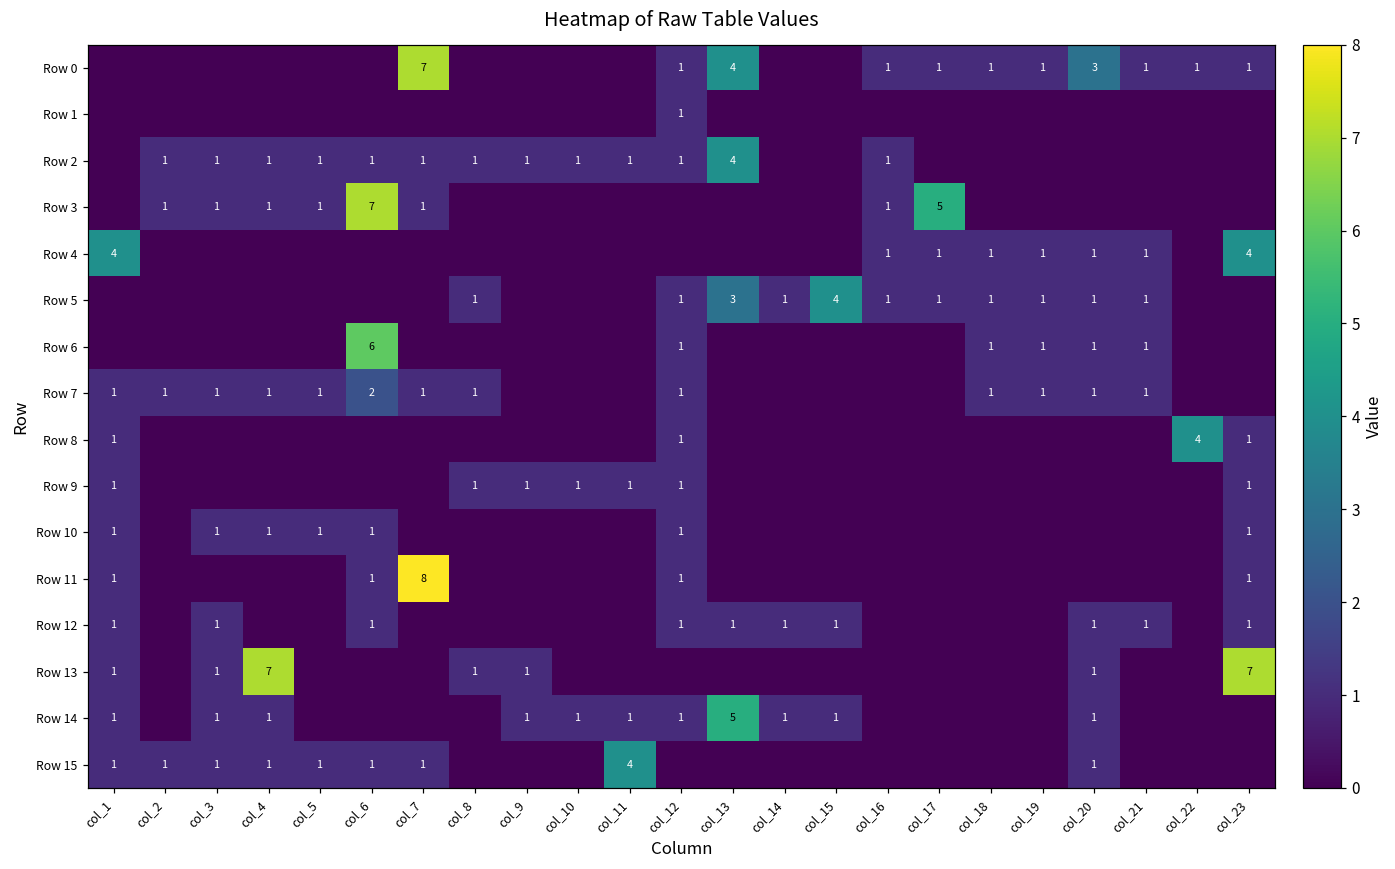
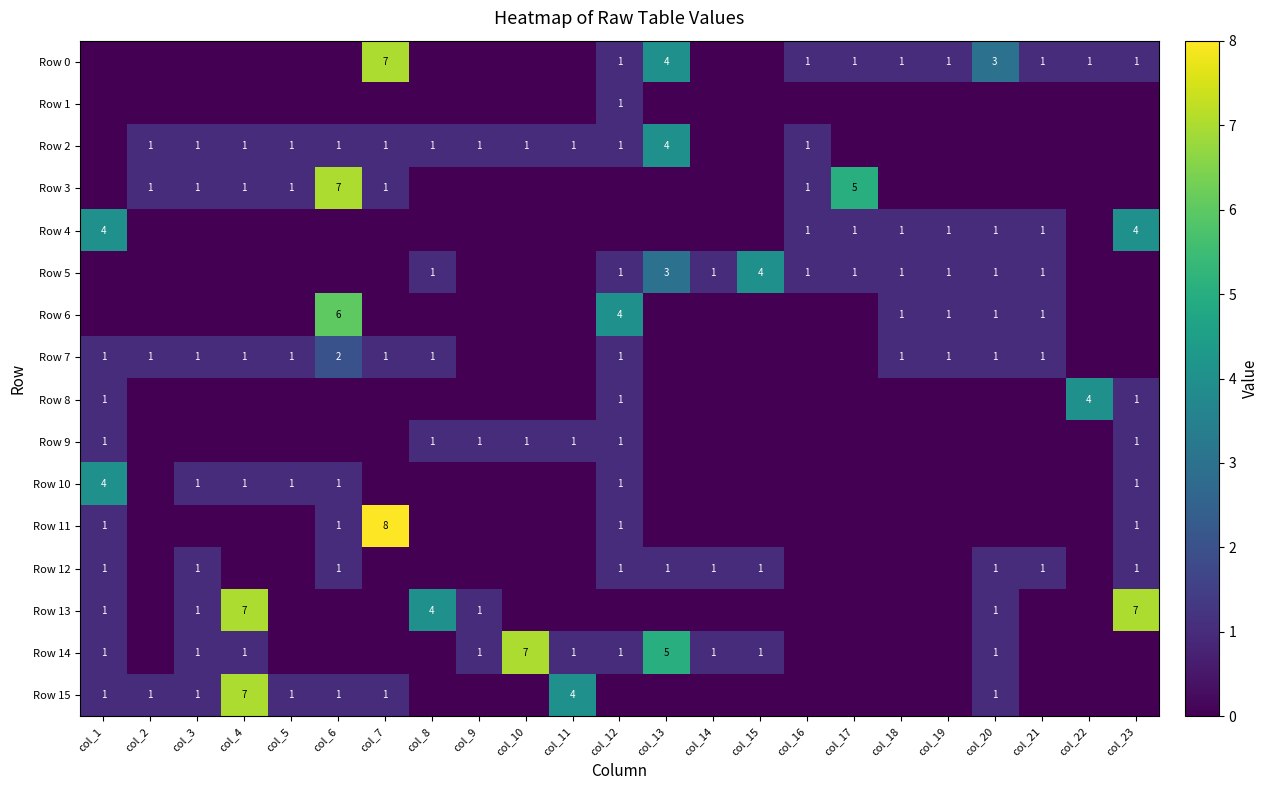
  {
    "Row 0": {
      "col_7": 7,
      "col_12": 1,
      "col_13": 4,
      "col_16": 1,
      "col_17": 1,
      "col_18": 1,
      "col_19": 1,
      "col_20": 3,
      "col_21": 1,
      "col_22": 1,
      "col_23": 1
    },
    "Row 1": {
      "col_12": 1
    },
    "Row 2": {
      "col_2": 1,
      "col_3": 1,
      "col_4": 1,
      "col_5": 1,
      "col_6": 1,
      "col_7": 1,
      "col_8": 1,
      "col_9": 1,
      "col_10": 1,
      "col_11": 1,
      "col_12": 1,
      "col_13": 4,
      "col_16": 1
    },
    "Row 3": {
      "col_2": 1,
      "col_3": 1,
      "col_4": 1,
      "col_5": 1,
      "col_6": 7,
      "col_7": 1,
      "col_16": 1,
      "col_17": 5
    },
    "Row 4": {
      "col_1": 4,
      "col_16": 1,
      "col_17": 1,
      "col_18": 1,
      "col_19": 1,
      "col_20": 1,
      "col_21": 1,
      "col_23": 4
    },
    "Row 5": {
      "col_8": 1,
      "col_12": 1,
      "col_13": 3,
      "col_14": 1,
      "col_15": 4,
      "col_16": 1,
      "col_17": 1,
      "col_18": 1,
      "col_19": 1,
      "col_20": 1,
      "col_21": 1
    },
    "Row 6": {
      "col_6": 6,
-     "col_12": 1,
+     "col_12": 4,
      "col_18": 1,
      "col_19": 1,
      "col_20": 1,
      "col_21": 1
    },
    "Row 7": {
      "col_1": 1,
      "col_2": 1,
      "col_3": 1,
      "col_4": 1,
      "col_5": 1,
      "col_6": 2,
      "col_7": 1,
      "col_8": 1,
      "col_12": 1,
      "col_18": 1,
      "col_19": 1,
      "col_20": 1,
      "col_21": 1
    },
    "Row 8": {
      "col_1": 1,
      "col_12": 1,
      "col_22": 4,
      "col_23": 1
    },
    "Row 9": {
      "col_1": 1,
      "col_8": 1,
      "col_9": 1,
      "col_10": 1,
      "col_11": 1,
      "col_12": 1,
      "col_23": 1
    },
    "Row 10": {
-     "col_1": 1,
+     "col_1": 4,
      "col_3": 1,
      "col_4": 1,
      "col_5": 1,
      "col_6": 1,
      "col_12": 1,
      "col_23": 1
    },
    "Row 11": {
      "col_1": 1,
      "col_6": 1,
      "col_7": 8,
      "col_12": 1,
      "col_23": 1
    },
    "Row 12": {
      "col_1": 1,
      "col_3": 1,
      "col_6": 1,
      "col_12": 1,
      "col_13": 1,
      "col_14": 1,
      "col_15": 1,
      "col_20": 1,
      "col_21": 1,
      "col_23": 1
    },
    "Row 13": {
      "col_1": 1,
      "col_3": 1,
      "col_4": 7,
-     "col_8": 1,
+     "col_8": 4,
      "col_9": 1,
      "col_20": 1,
      "col_23": 7
    },
    "Row 14": {
      "col_1": 1,
      "col_3": 1,
      "col_4": 1,
      "col_9": 1,
-     "col_10": 1,
+     "col_10": 7,
      "col_11": 1,
      "col_12": 1,
      "col_13": 5,
      "col_14": 1,
      "col_15": 1,
      "col_20": 1
    },
    "Row 15": {
      "col_1": 1,
      "col_2": 1,
      "col_3": 1,
-     "col_4": 1,
+     "col_4": 7,
      "col_5": 1,
      "col_6": 1,
      "col_7": 1,
      "col_11": 4,
      "col_20": 1
    }
  }
